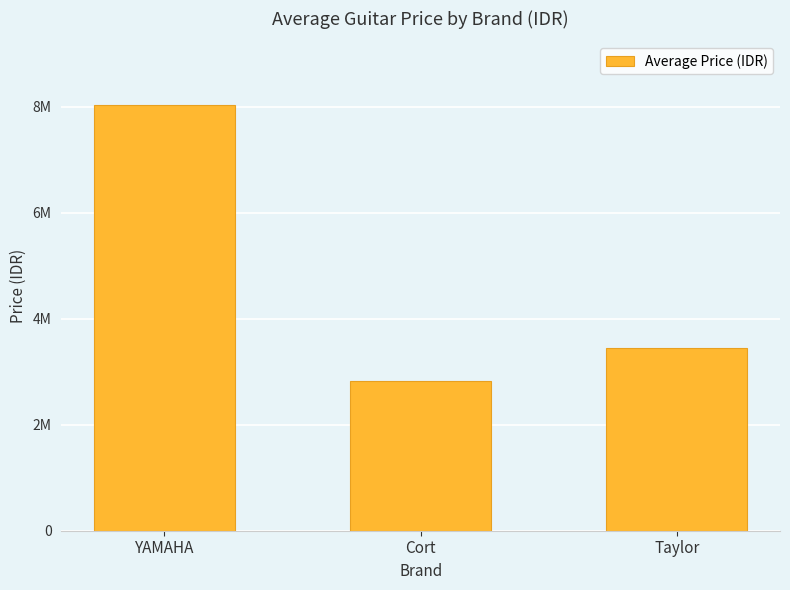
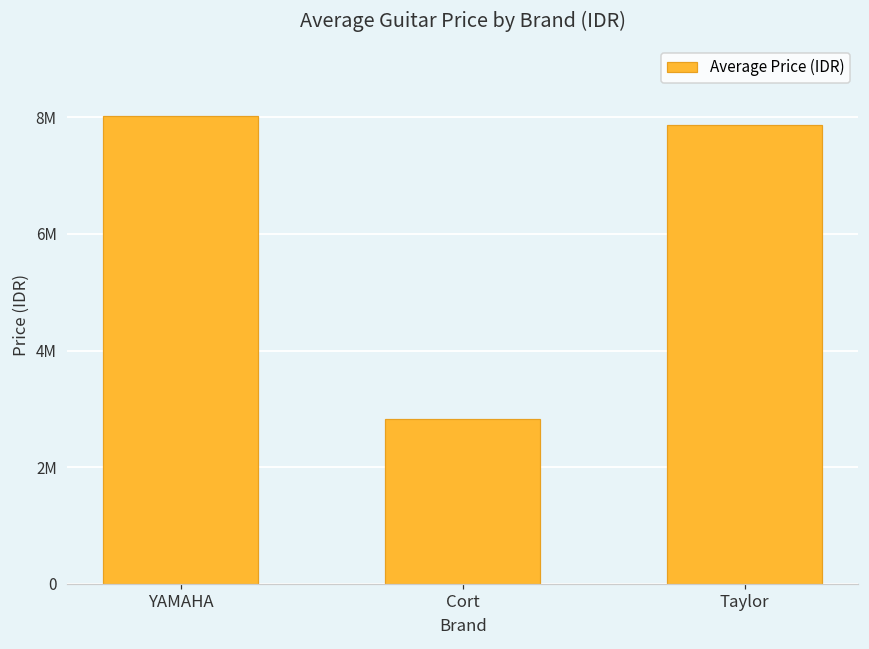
  {
    "YAMAHA": 8000000,
    "Cort": 2800000,
-   "Taylor": 3400000
+   "Taylor": 7900000
  }
